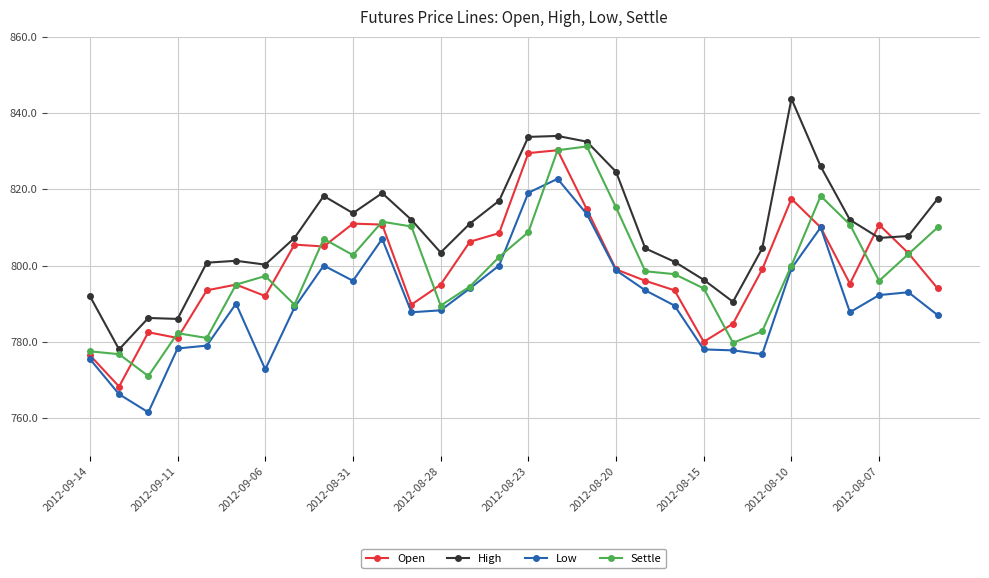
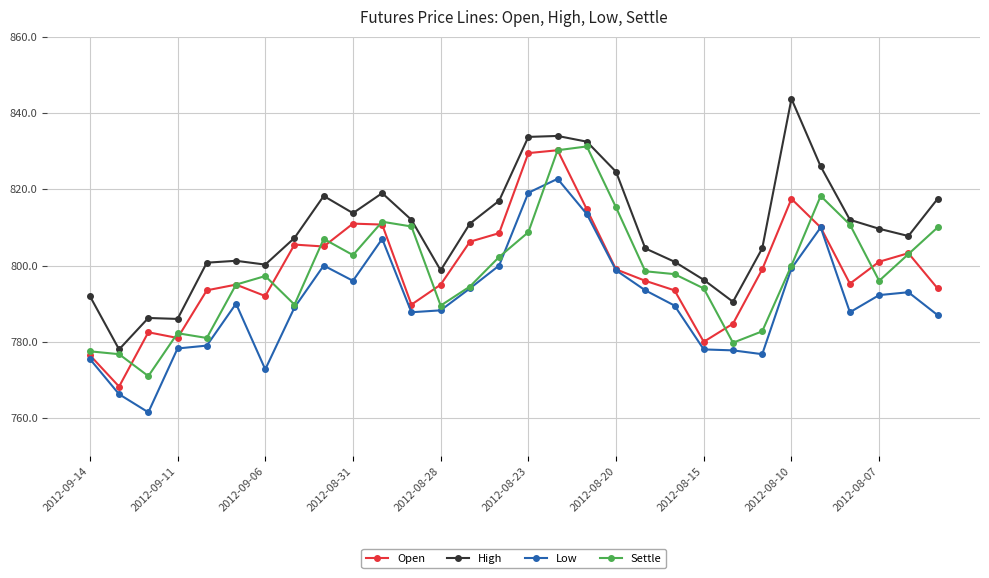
  {
    "Open": {
      "2012-09-14": 777,
      "2012-09-11": 781,
      "2012-09-06": 792,
      "2012-08-31": 811,
      "2012-08-28": 795,
      "2012-08-23": 830,
      "2012-08-15": 780,
      "2012-08-10": 818,
-     "2012-08-07": 811
+     "2012-08-07": 801
    },
    "High": {
      "2012-09-14": 792,
      "2012-09-11": 786,
      "2012-09-06": 800,
      "2012-08-31": 814,
-     "2012-08-28": 803,
+     "2012-08-28": 799,
      "2012-08-23": 834,
      "2012-08-20": 825,
      "2012-08-15": 796,
      "2012-08-10": 844,
-     "2012-08-07": 807
+     "2012-08-07": 810
    },
    "Low": {
      "2012-09-14": 776,
      "2012-09-11": 778,
      "2012-09-06": 773,
      "2012-08-31": 796,
      "2012-08-28": 788,
      "2012-08-23": 819,
      "2012-08-15": 778,
      "2012-08-10": 799,
      "2012-08-07": 792
    },
    "Settle": {
      "2012-09-14": 778,
      "2012-09-11": 782,
      "2012-09-06": 797,
      "2012-08-31": 803,
      "2012-08-28": 790,
      "2012-08-23": 809,
      "2012-08-20": 815,
      "2012-08-15": 794,
      "2012-08-10": 800,
      "2012-08-07": 796
    }
  }
